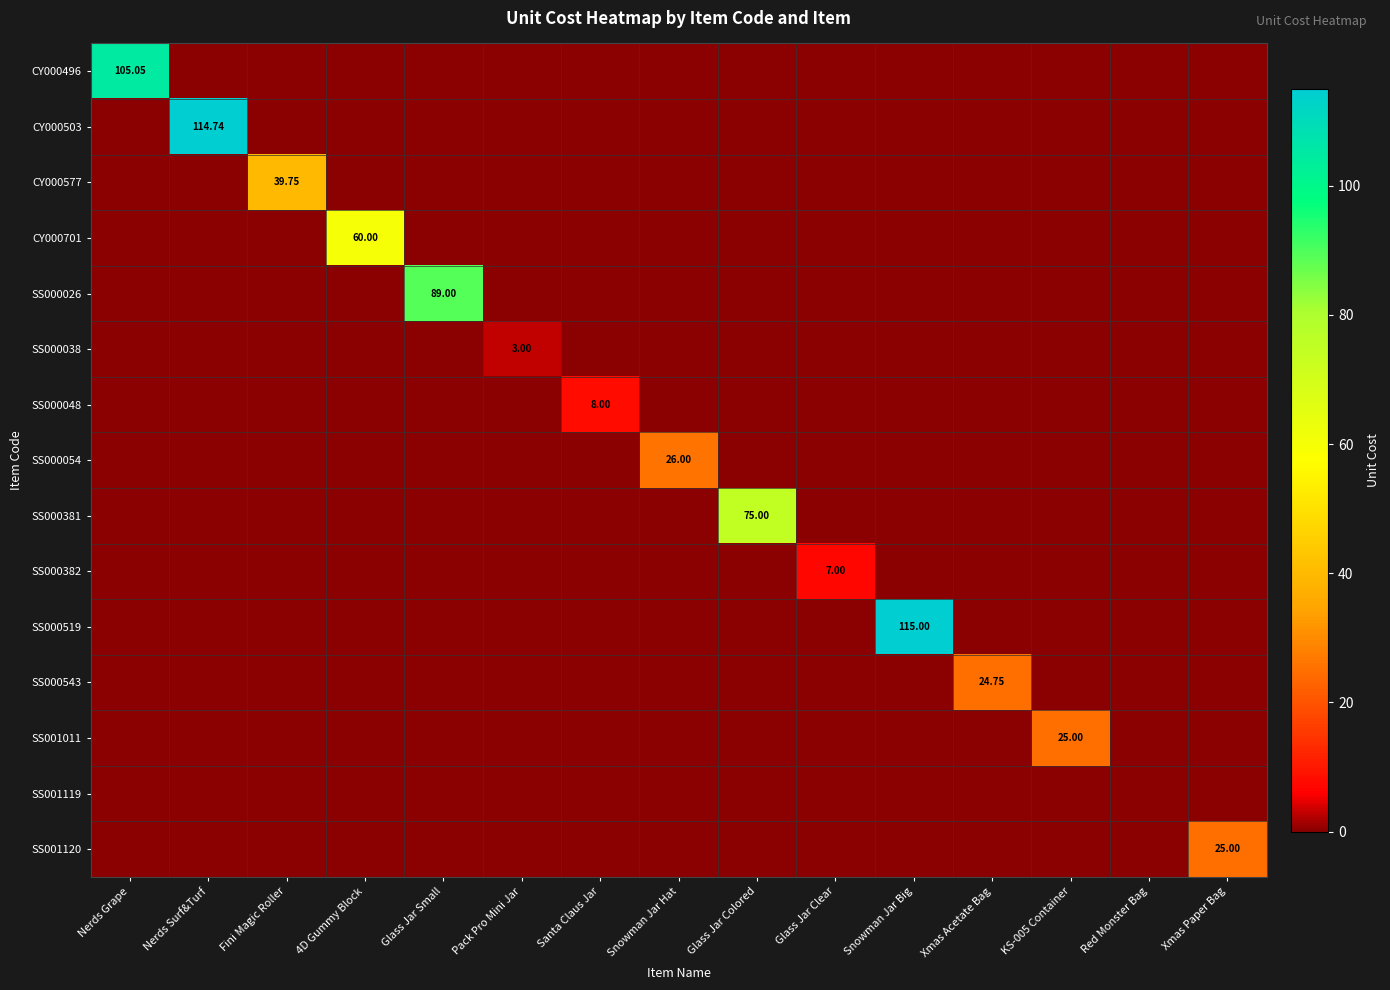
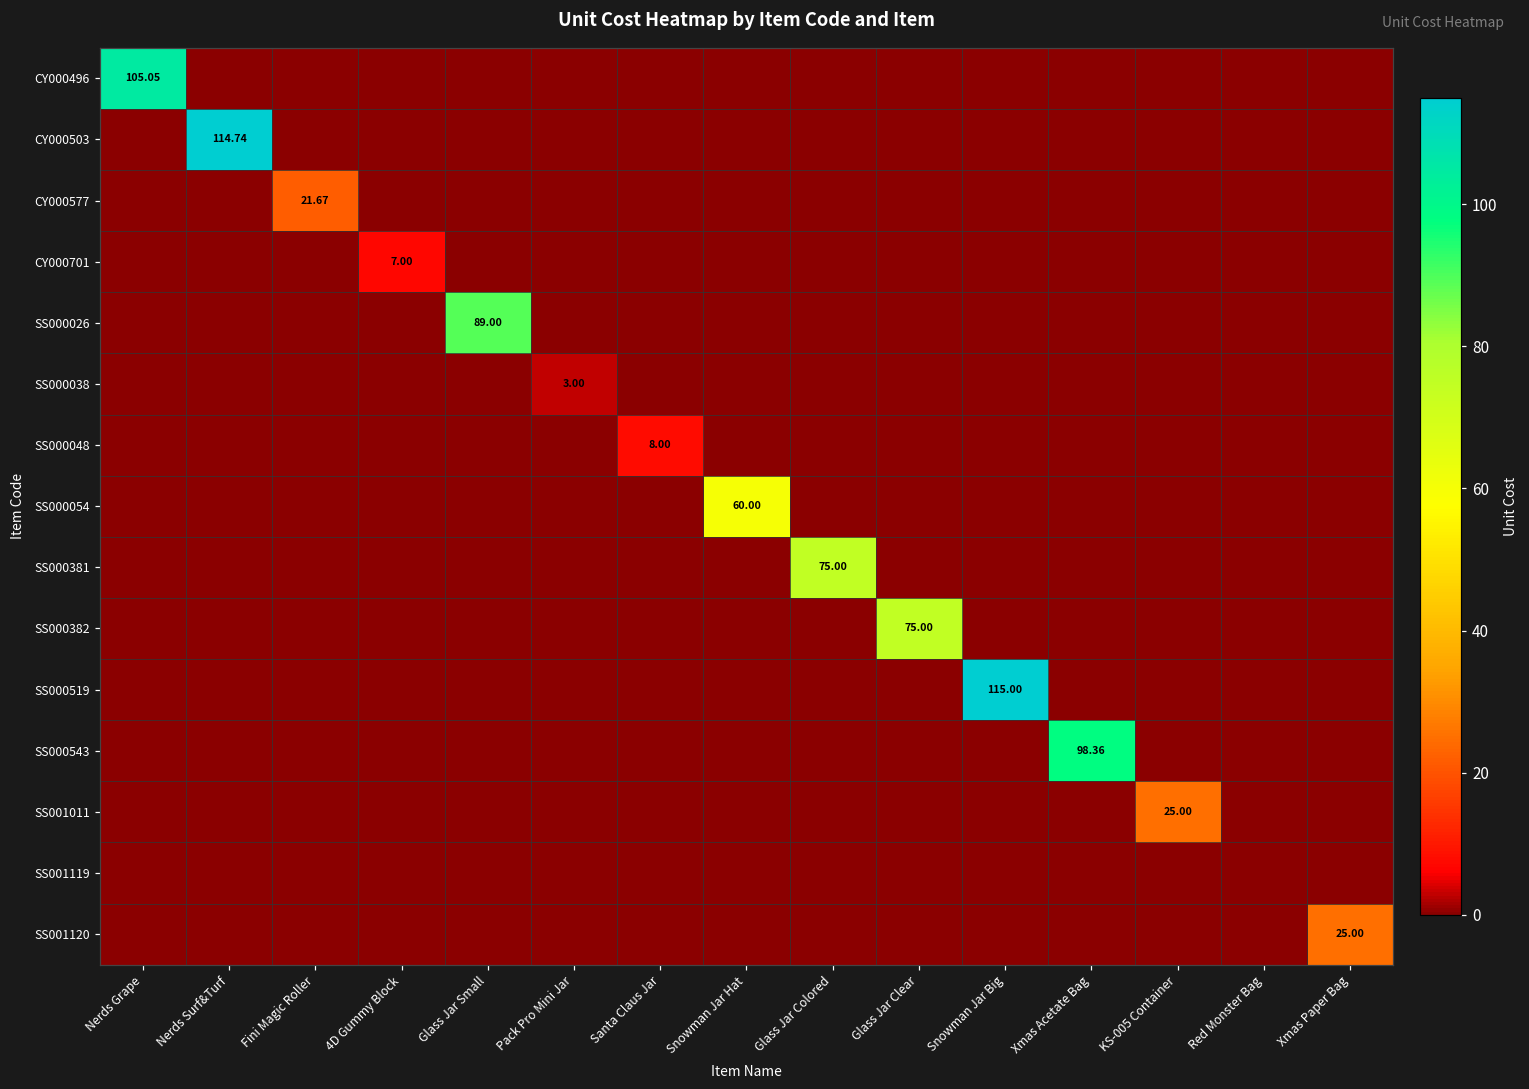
  {
    "CY000496": {
      "Nerds Grape": 105.05
    },
    "CY000503": {
      "Nerds Surf&Turf": 114.74
    },
    "CY000577": {
-     "Fini Magic Roller": 39.75
+     "Fini Magic Roller": 21.67
    },
    "CY000701": {
-     "4D Gummy Block": 60.00
+     "4D Gummy Block": 7.00
    },
    "SS000026": {
      "Glass Jar Small": 89.00
    },
    "SS000038": {
      "Pack Pro Mini Jar": 3.00
    },
    "SS000048": {
      "Santa Claus Jar": 8.00
    },
    "SS000054": {
-     "Snowman Jar Hat": 26.00
+     "Snowman Jar Hat": 60.00
    },
    "SS000381": {
      "Glass Jar Colored": 75.00
    },
    "SS000382": {
-     "Glass Jar Clear": 7.00
+     "Glass Jar Clear": 75.00
    },
    "SS000519": {
      "Snowman Jar Big": 115.00
    },
    "SS000543": {
-     "Xmas Acetate Bag": 24.75
+     "Xmas Acetate Bag": 98.36
    },
    "SS001011": {
      "KS-005 Container": 25.00
    },
    "SS001120": {
      "Xmas Paper Bag": 25.00
    }
  }
